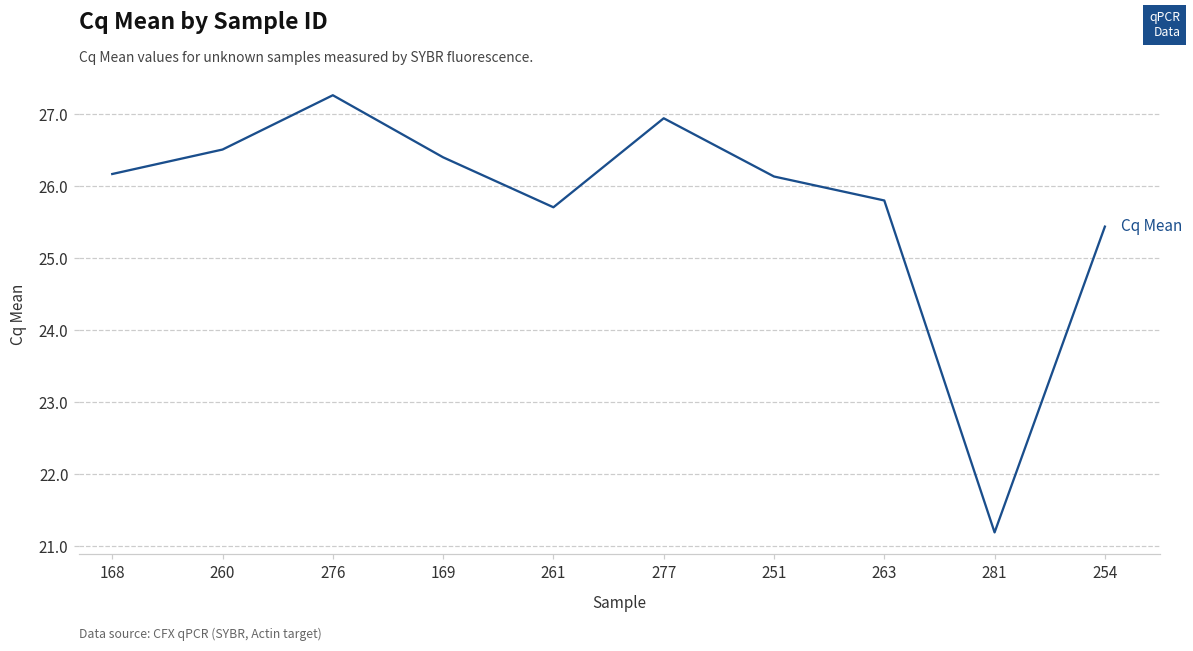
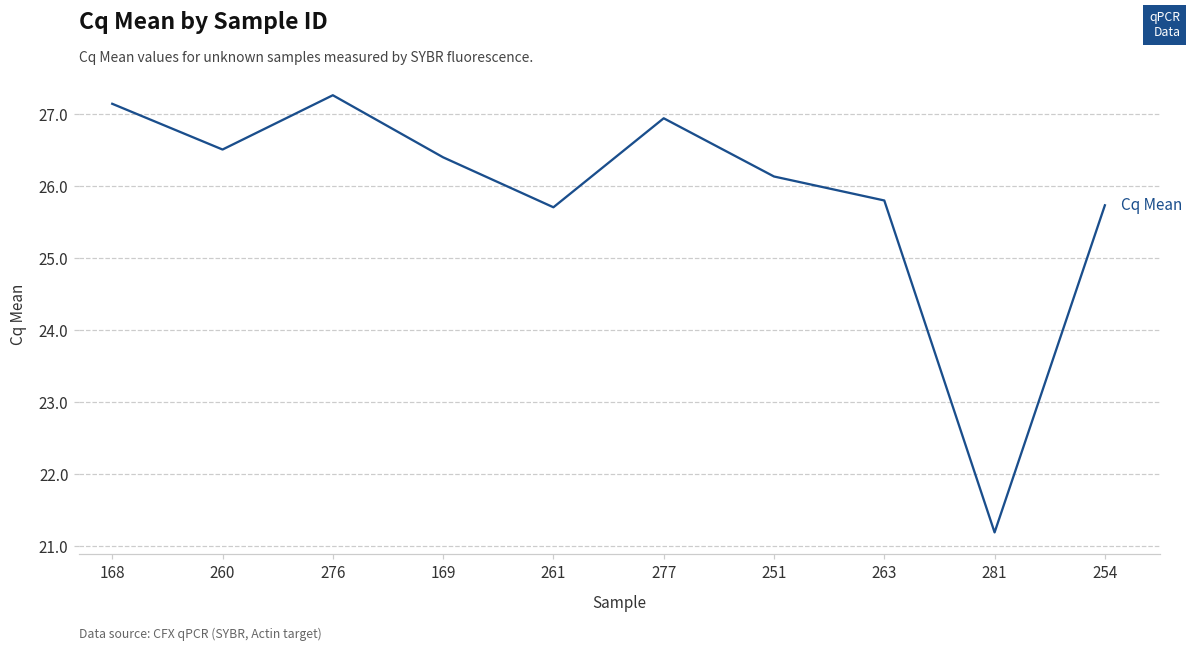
  {
-   "168": 26.2,
+   "168": 27.1,
    "260": 26.5,
    "276": 27.3,
    "169": 26.4,
    "261": 25.7,
    "277": 26.9,
    "251": 26.1,
    "263": 25.8,
    "281": 21.2,
-   "254": 25.4
+   "254": 25.7
  }
